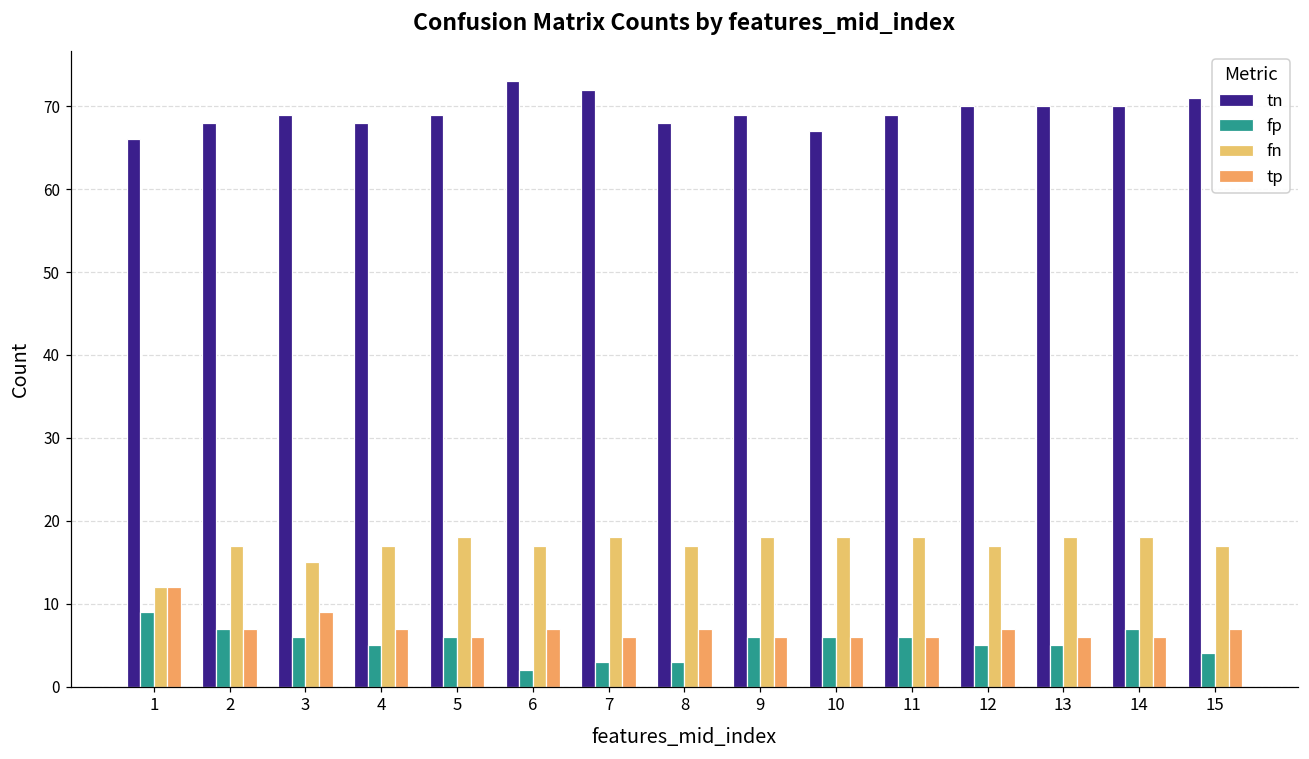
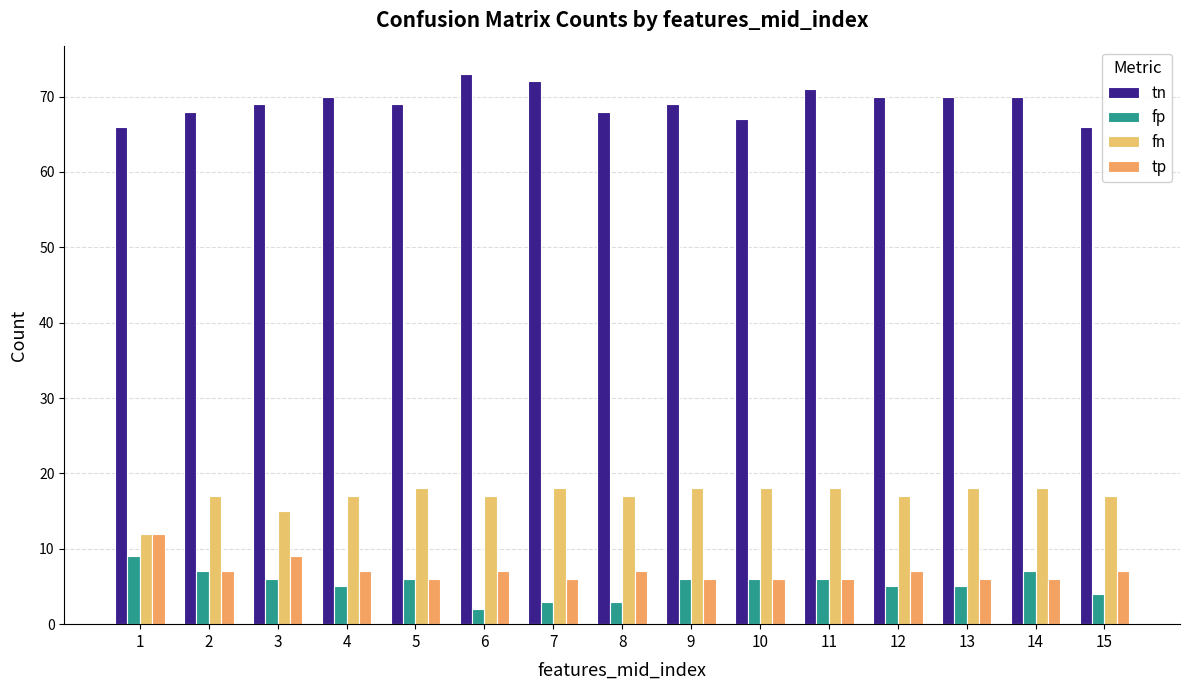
  {
    "tn": {
      "1": 66,
      "2": 68,
      "3": 69,
-     "4": 68,
+     "4": 70,
      "5": 69,
      "6": 73,
      "7": 72,
      "8": 68,
      "9": 69,
      "10": 67,
-     "11": 69,
+     "11": 71,
      "12": 70,
      "13": 70,
      "14": 70,
-     "15": 71
+     "15": 66
    },
    "fp": {
      "1": 9,
      "2": 7,
      "3": 6,
      "4": 5,
      "5": 6,
      "6": 2,
      "7": 3,
      "8": 3,
      "9": 6,
      "10": 6,
      "11": 6,
      "12": 5,
      "13": 5,
      "14": 7,
      "15": 4
    }
  }
